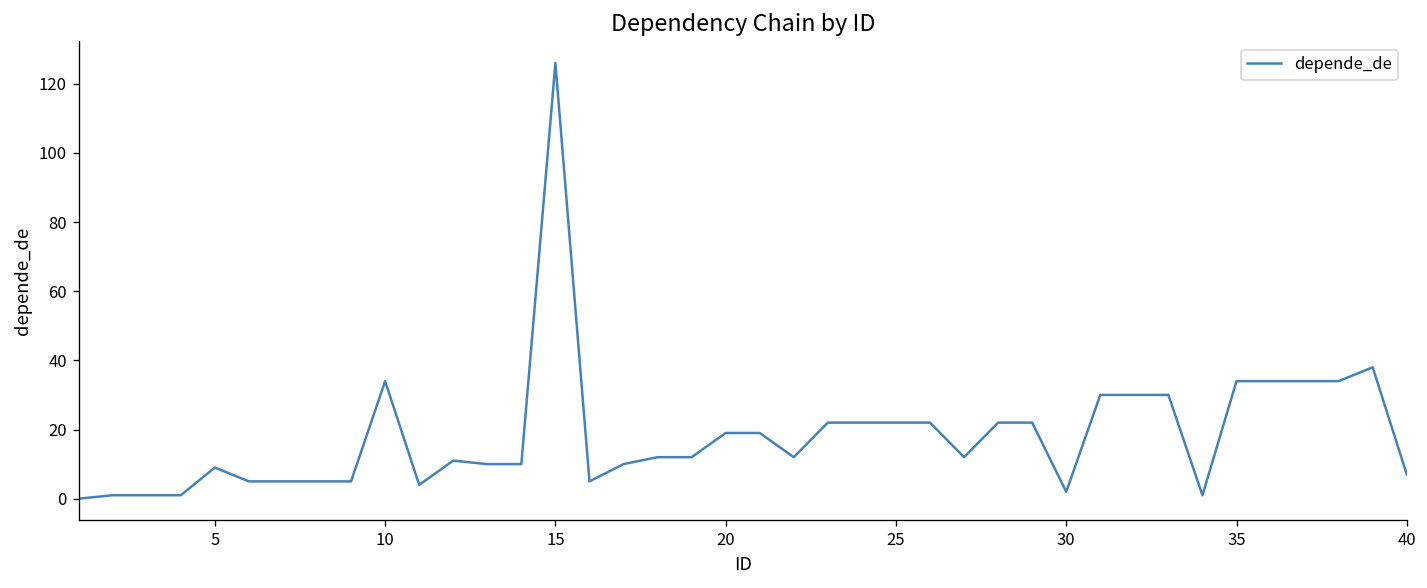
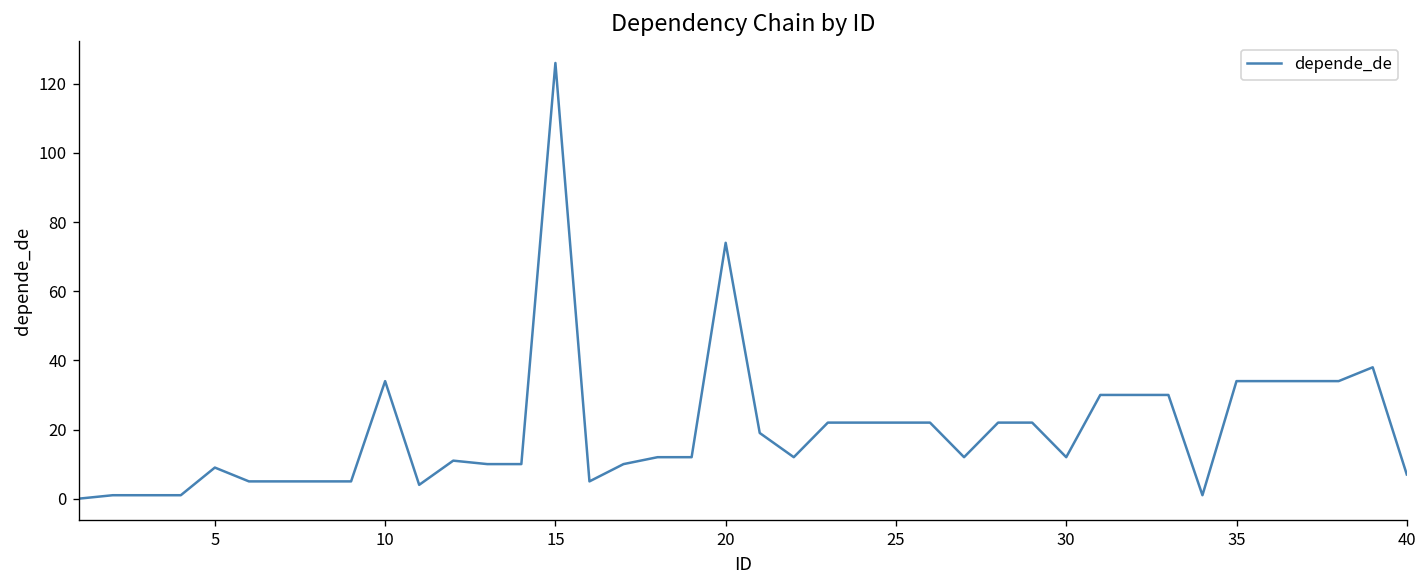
  {
    "5": 9,
    "10": 34,
    "15": 126,
-   "20": 19,
+   "20": 74,
    "25": 22,
-   "30": 2,
+   "30": 12,
    "35": 34,
    "40": 7
  }
